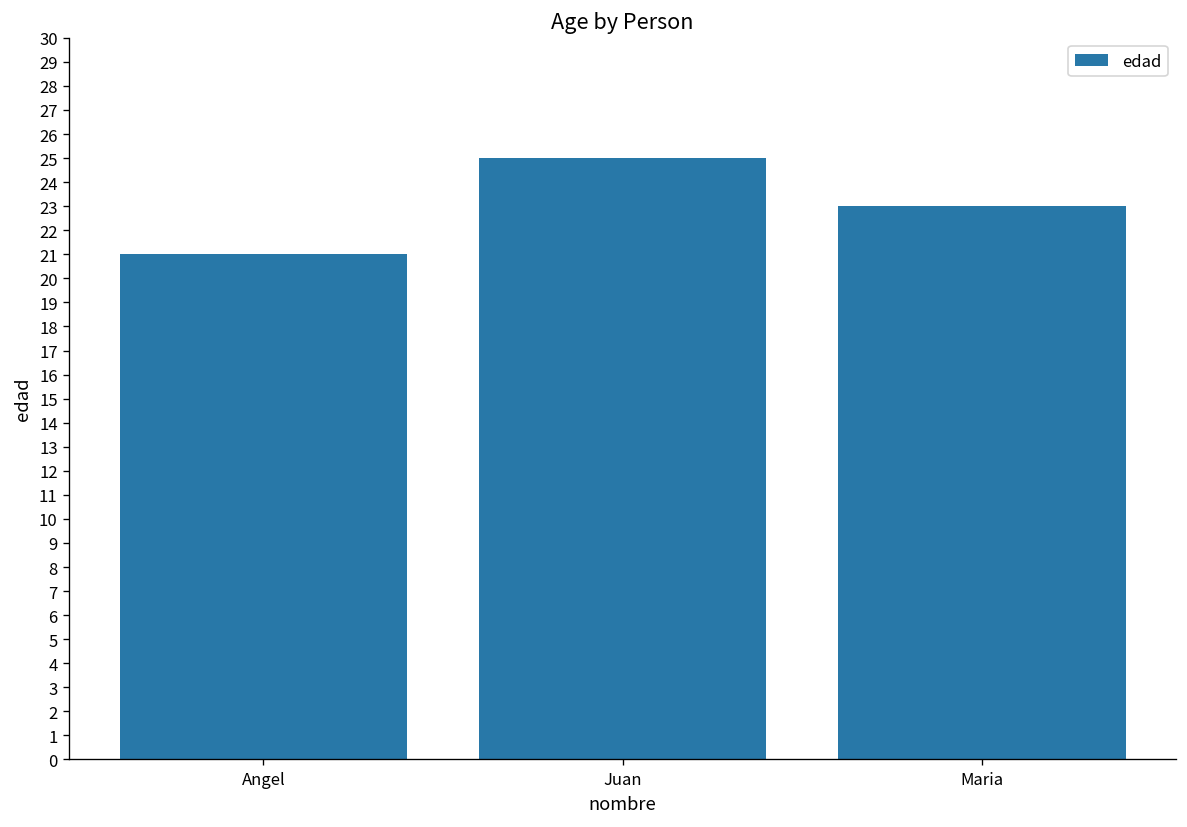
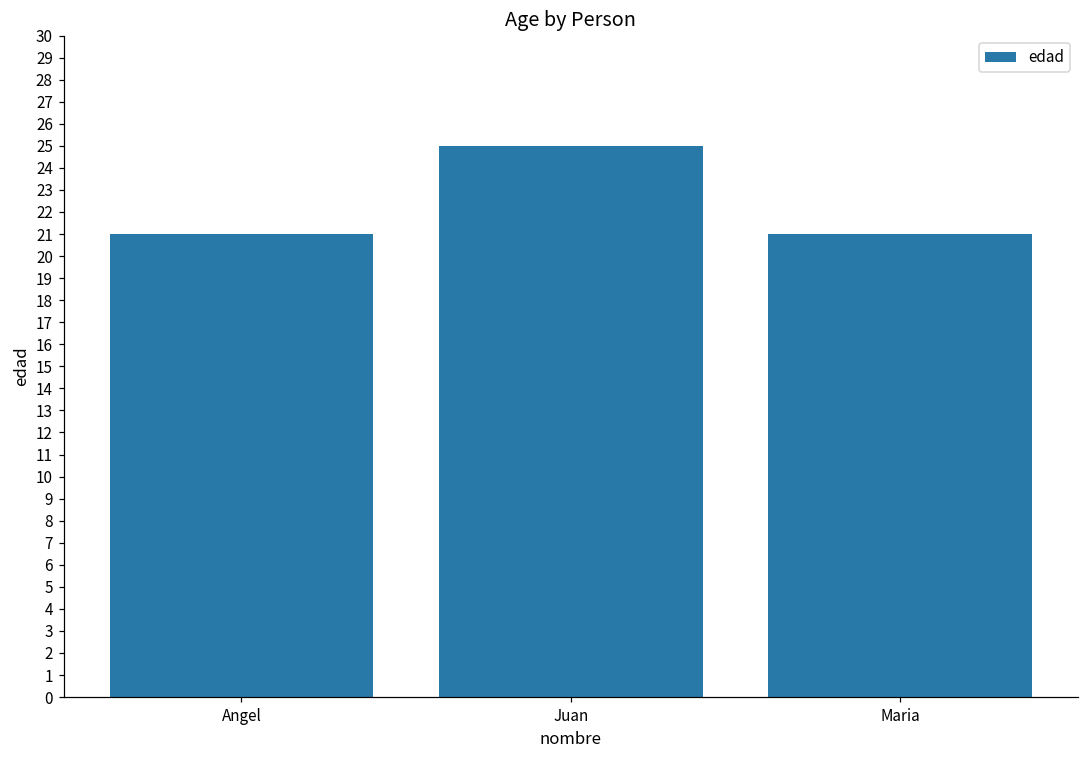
  {
    "Angel": 21,
    "Juan": 25,
-   "Maria": 23
+   "Maria": 21
  }
